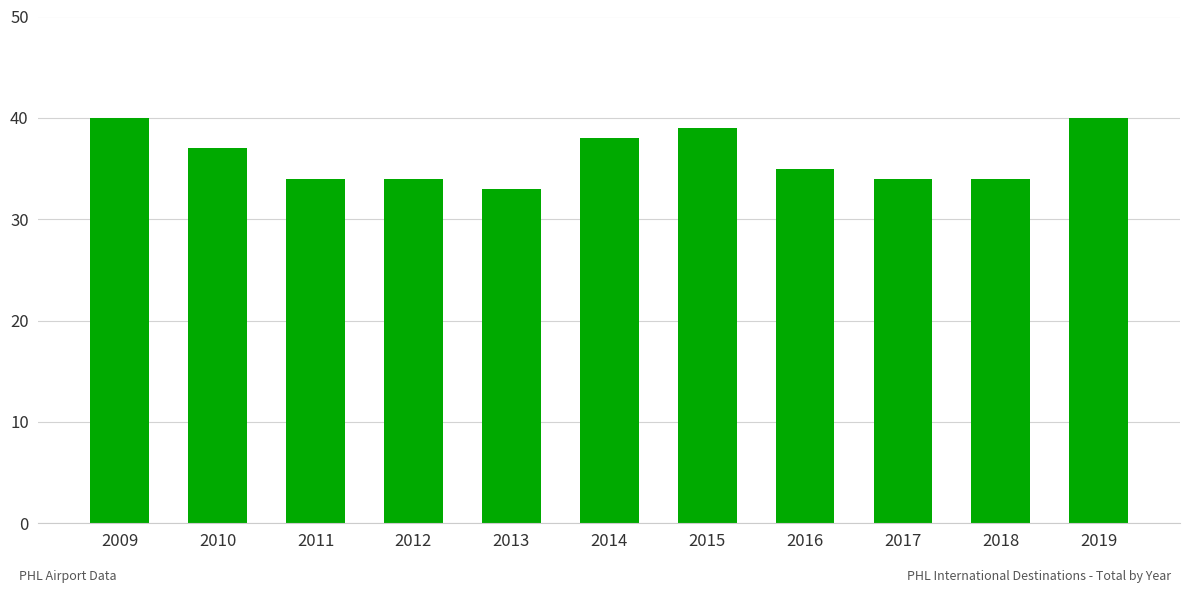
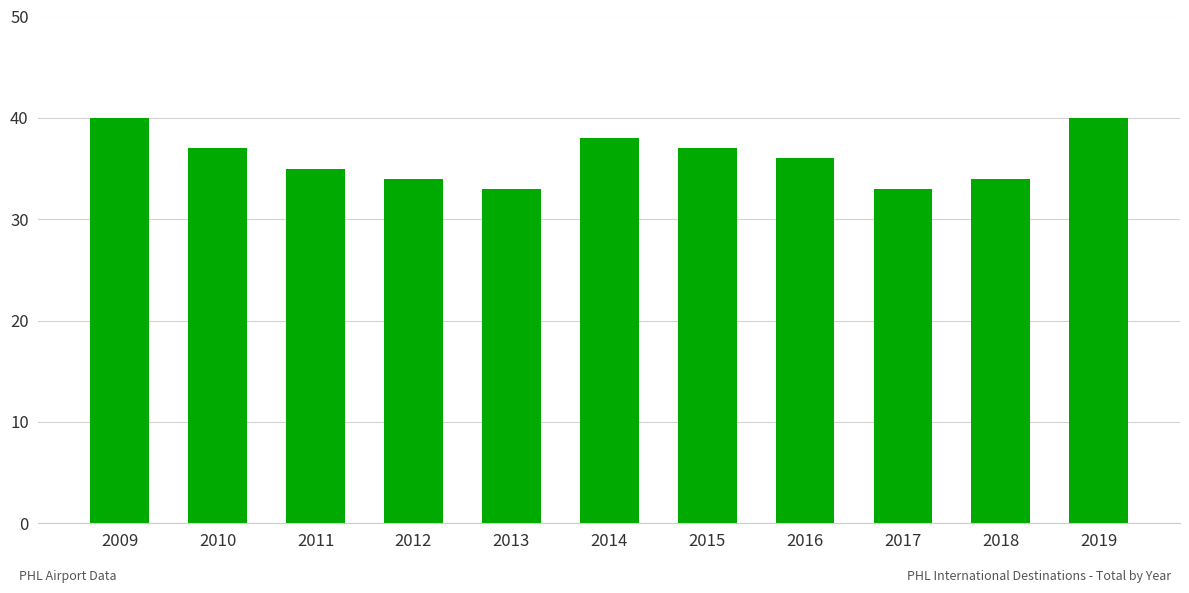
  {
    "2009": 40,
    "2010": 37,
-   "2011": 34,
+   "2011": 35,
    "2012": 34,
    "2013": 33,
    "2014": 38,
-   "2015": 39,
-   "2016": 35,
-   "2017": 34,
+   "2015": 37,
+   "2016": 36,
+   "2017": 33,
    "2018": 34,
    "2019": 40
  }
